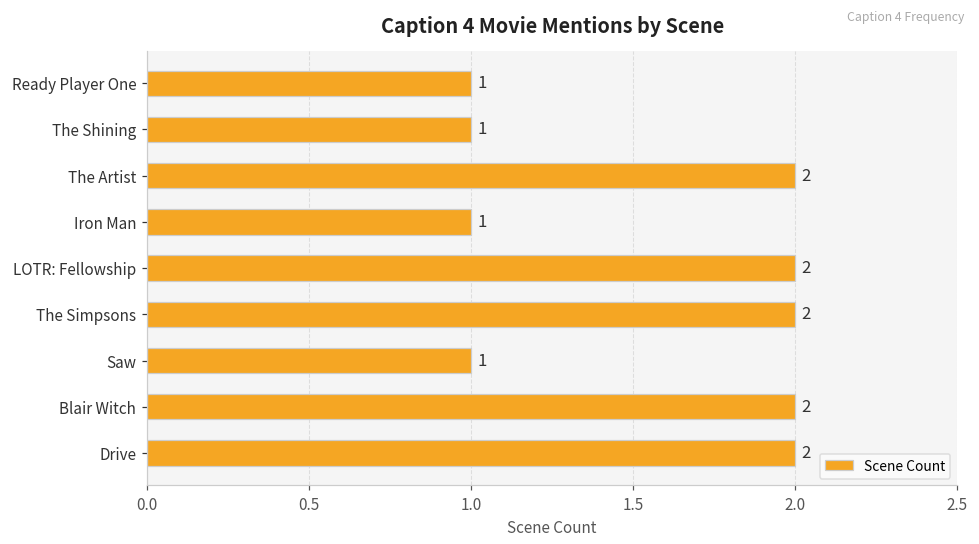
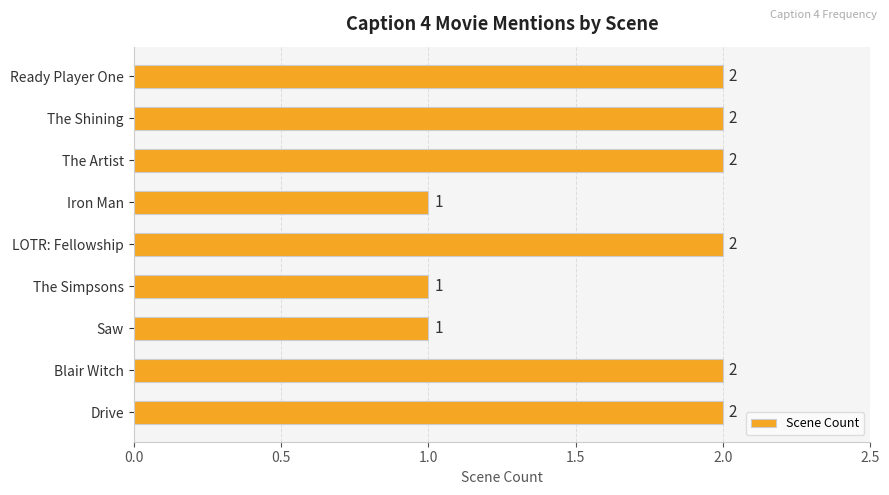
  {
-   "Ready Player One": 1,
-   "The Shining": 1,
+   "Ready Player One": 2,
+   "The Shining": 2,
    "The Artist": 2,
    "Iron Man": 1,
    "LOTR: Fellowship": 2,
-   "The Simpsons": 2,
+   "The Simpsons": 1,
    "Saw": 1,
    "Blair Witch": 2,
    "Drive": 2
  }
